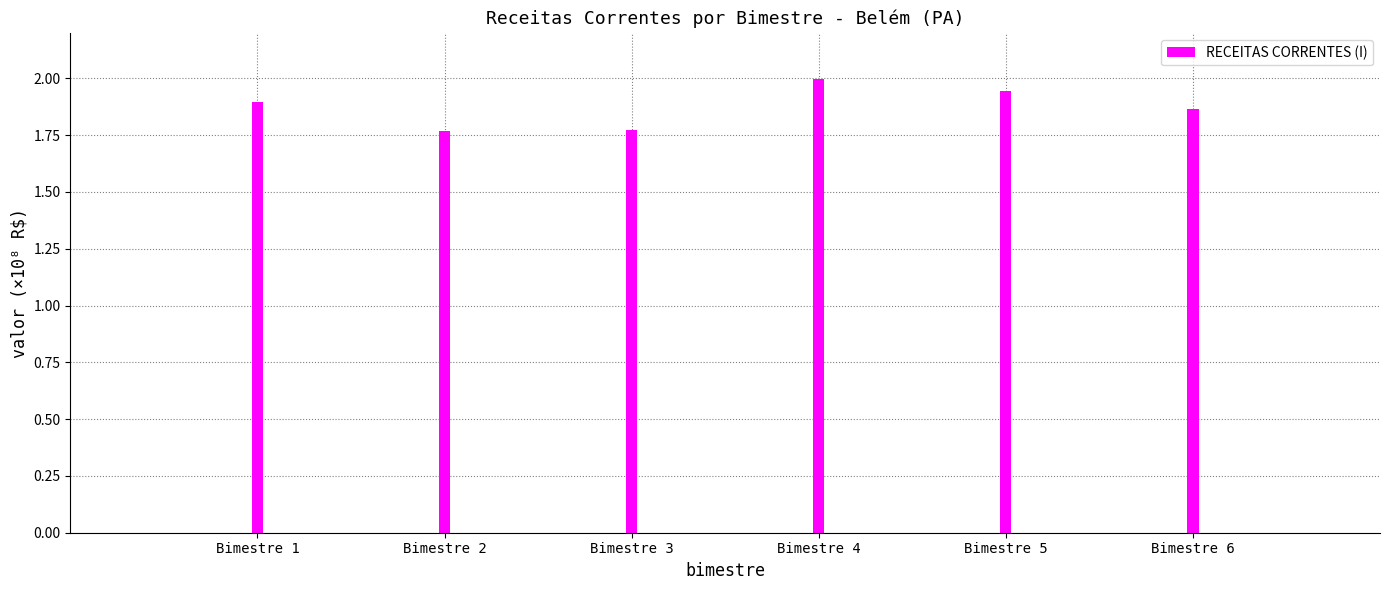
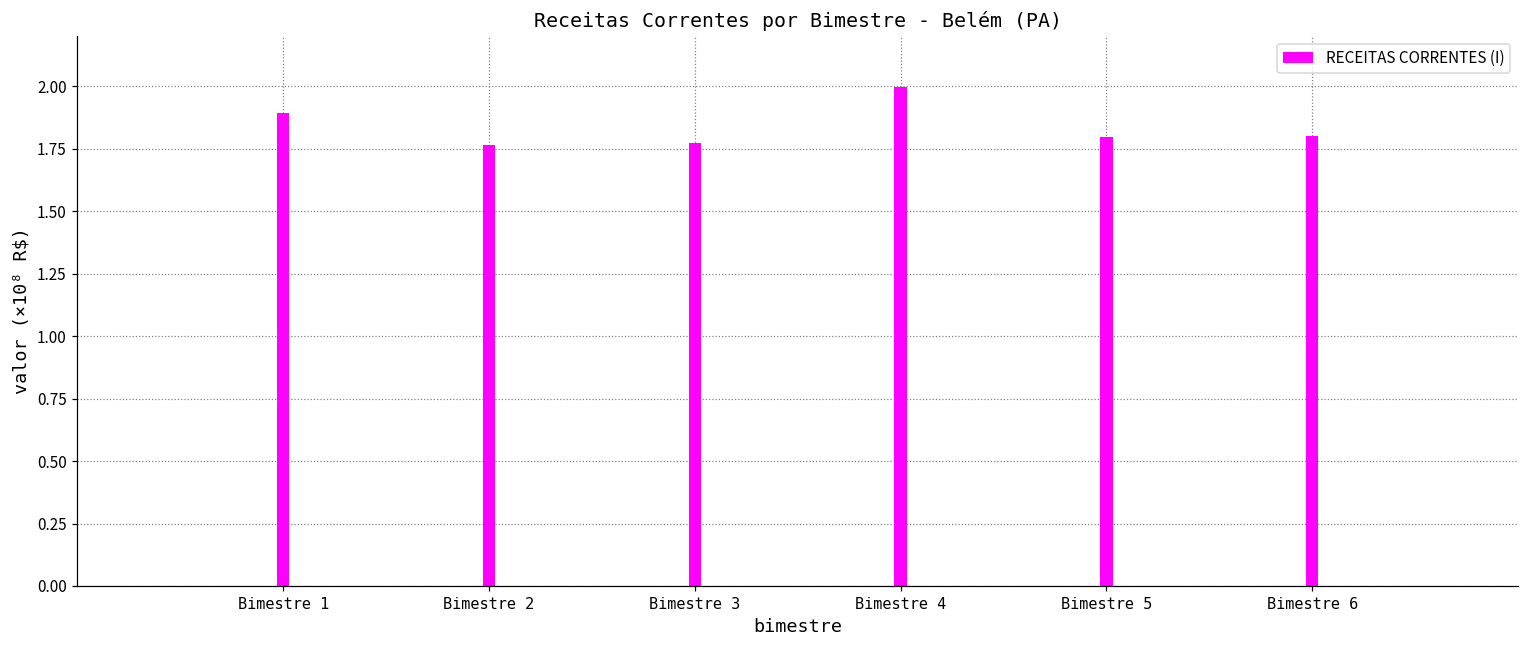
  {
    "Bimestre 1": 1.89,
    "Bimestre 2": 1.77,
    "Bimestre 3": 1.77,
    "Bimestre 4": 2.00,
-   "Bimestre 5": 1.94,
-   "Bimestre 6": 1.86
+   "Bimestre 5": 1.80,
+   "Bimestre 6": 1.80
  }
